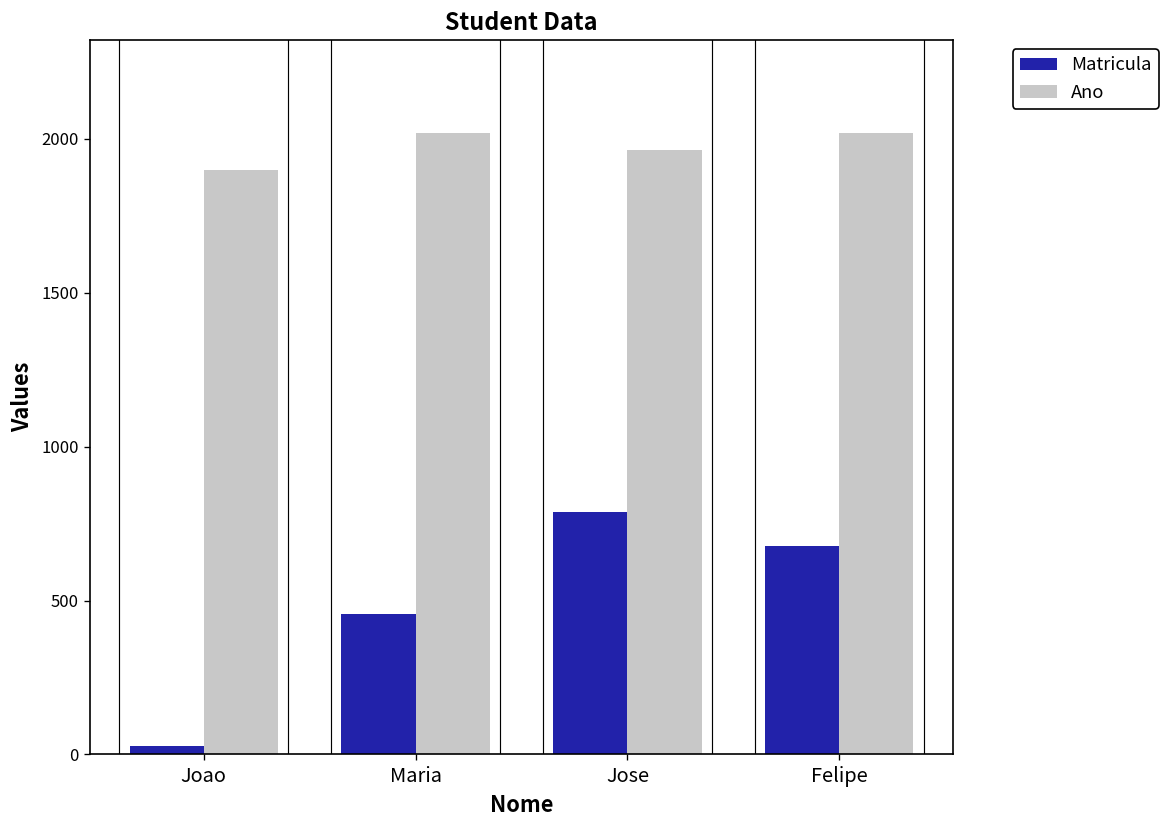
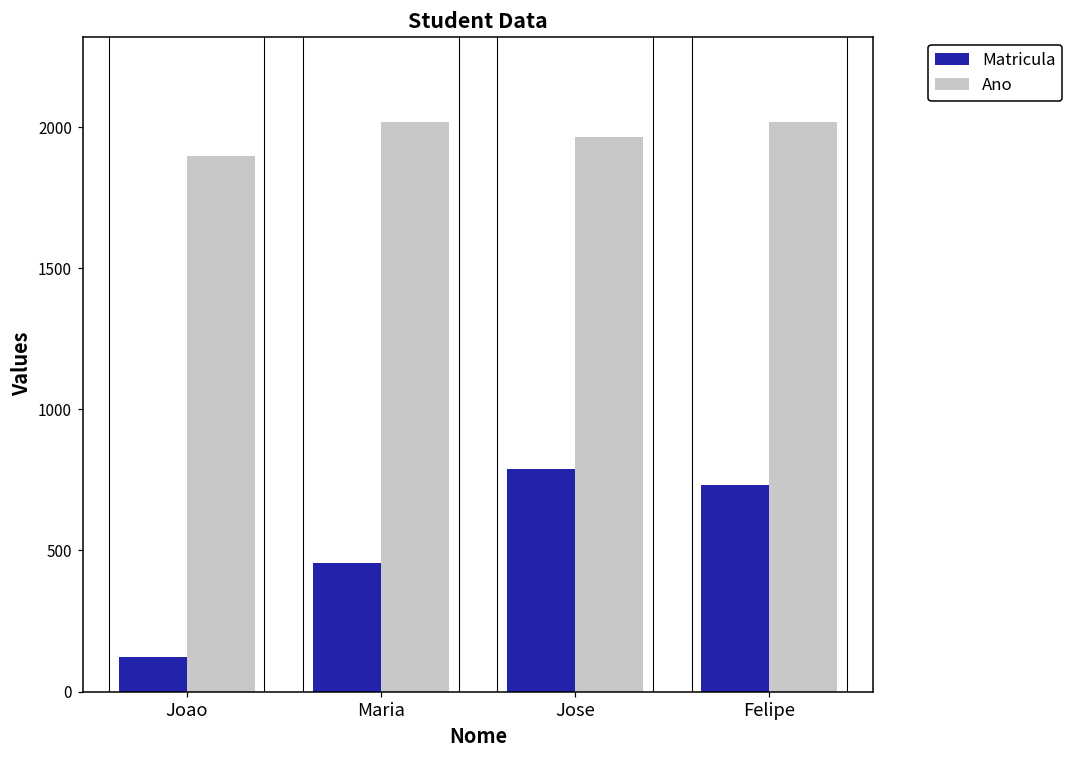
  {
    "Matricula": {
-     "Joao": 30,
+     "Joao": 120,
      "Maria": 460,
      "Jose": 790,
-     "Felipe": 680
+     "Felipe": 730
    },
    "Ano": {
      "Joao": 1900,
      "Maria": 2020,
      "Jose": 1960,
      "Felipe": 2020
    }
  }
